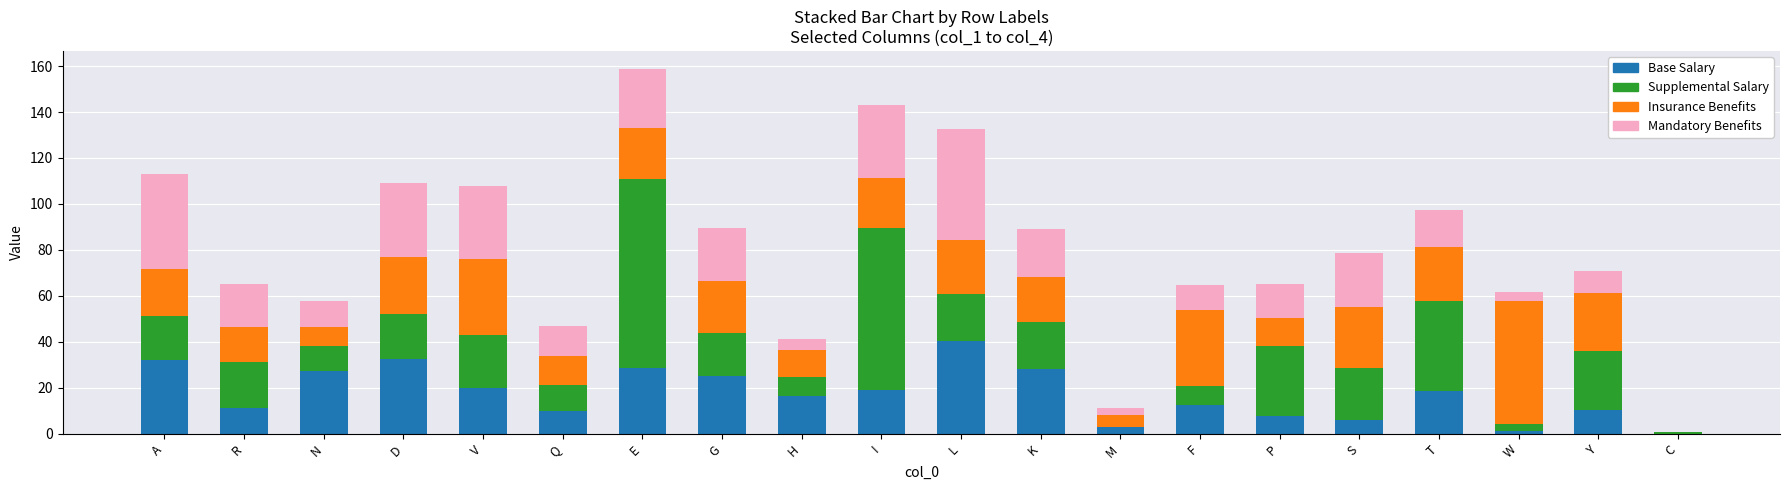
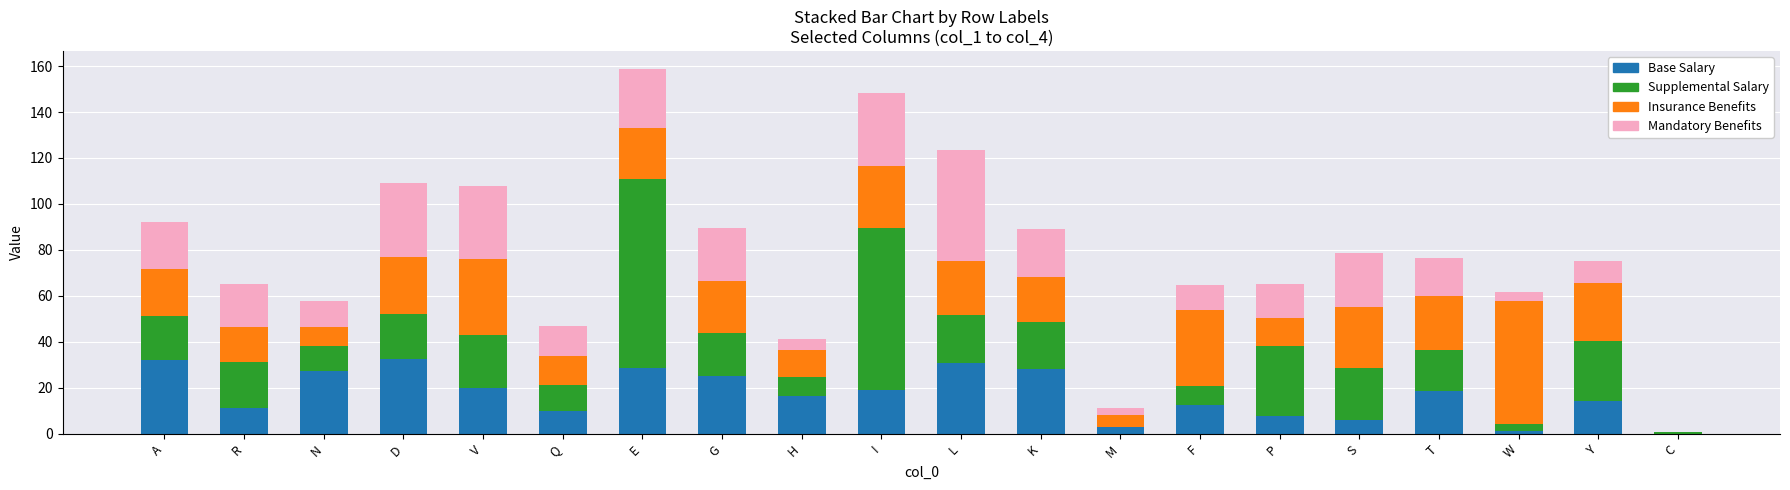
  {
    "Base Salary": {
      "A": 32,
      "R": 11,
      "N": 27,
      "D": 32,
      "V": 20,
      "Q": 10,
      "E": 29,
      "G": 25,
      "H": 17,
      "I": 19,
-     "L": 40,
+     "L": 31,
      "K": 28,
      "M": 3,
      "F": 12,
      "P": 8,
      "S": 6,
      "T": 18,
      "W": 1,
-     "Y": 10,
+     "Y": 14,
      "C": 0
    },
    "Supplemental Salary": {
      "A": 19,
      "R": 20,
      "N": 11,
      "D": 20,
      "V": 23,
      "Q": 12,
      "E": 82,
      "G": 19,
      "H": 8,
      "I": 71,
      "L": 21,
      "K": 21,
      "M": 0,
      "F": 8,
      "P": 30,
      "S": 23,
-     "T": 39,
+     "T": 18,
      "W": 3,
      "Y": 26
    },
    "Insurance Benefits": {
      "A": 20,
      "R": 15,
      "N": 8,
      "D": 25,
      "V": 33,
      "Q": 13,
      "E": 22,
      "G": 23,
      "H": 12,
-     "I": 22,
+     "I": 27,
      "L": 24,
      "K": 19,
      "M": 6,
      "F": 33,
      "P": 12,
      "S": 26,
      "T": 24,
      "W": 54,
      "Y": 25,
      "C": 0
    },
    "Mandatory Benefits": {
-     "A": 41,
+     "A": 21,
      "R": 19,
      "N": 11,
      "D": 32,
      "V": 32,
      "Q": 13,
      "E": 26,
      "G": 23,
      "H": 5,
      "I": 32,
      "L": 48,
      "K": 21,
      "M": 3,
      "F": 11,
      "P": 15,
      "S": 24,
      "T": 16,
      "W": 4,
      "Y": 10,
      "C": 0
    }
  }
